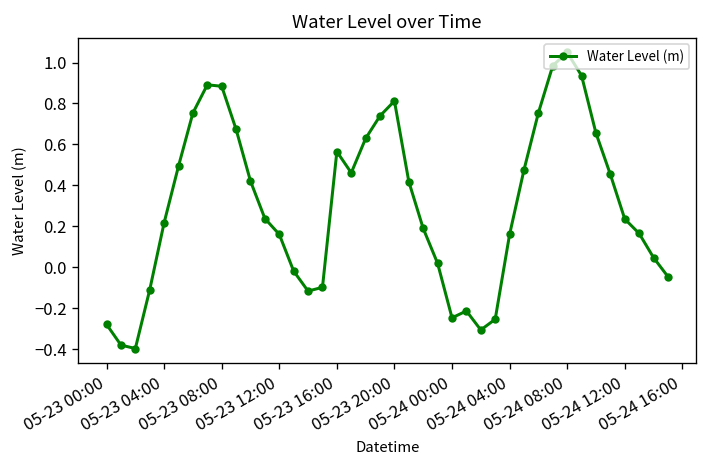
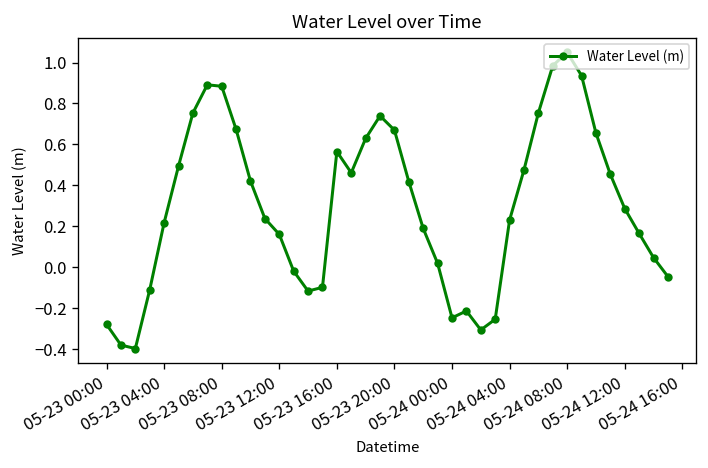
  {
    "05-23 00:00": -0.28,
    "05-23 04:00": 0.22,
    "05-23 08:00": 0.88,
    "05-23 12:00": 0.16,
    "05-23 16:00": 0.56,
-   "05-23 20:00": 0.81,
+   "05-23 20:00": 0.67,
    "05-24 00:00": -0.25,
-   "05-24 04:00": 0.16,
-   "05-24 12:00": 0.24
+   "05-24 04:00": 0.23,
+   "05-24 12:00": 0.29
  }
